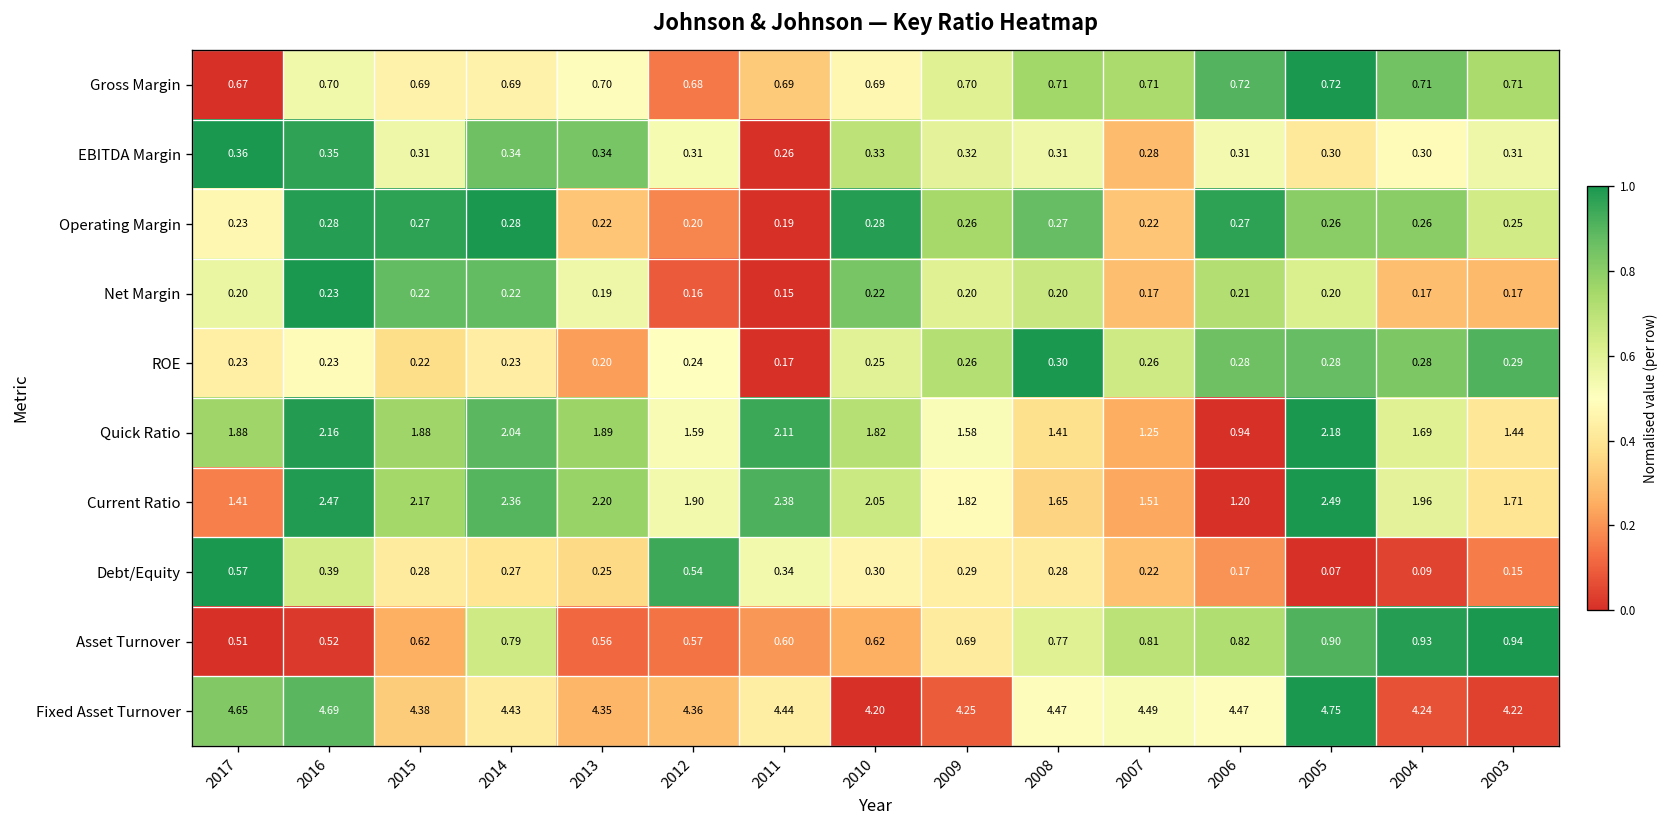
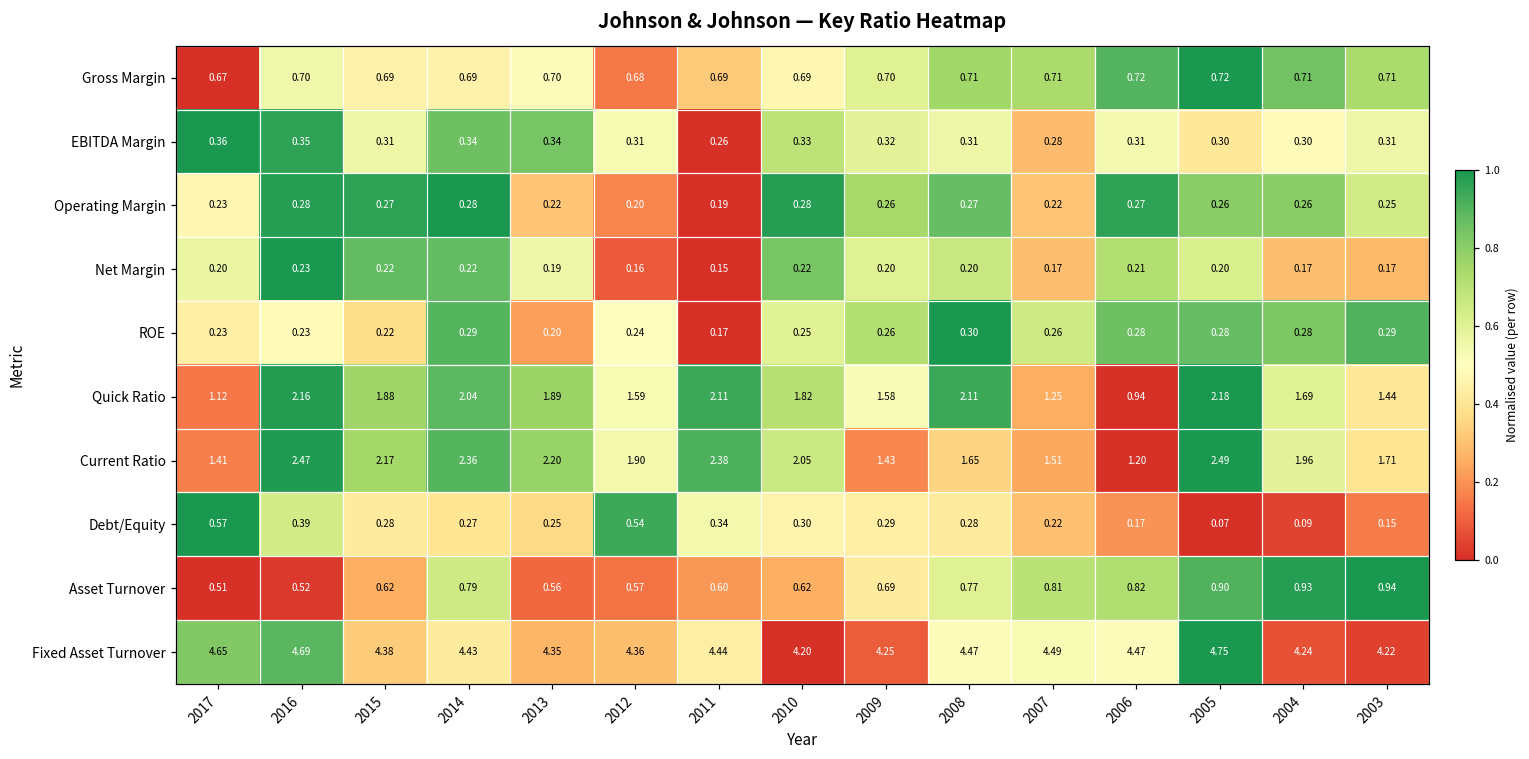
  {
    "Gross Margin": {
      "2017": 0.67,
      "2016": 0.70,
      "2015": 0.69,
      "2014": 0.69,
      "2013": 0.70,
      "2012": 0.68,
      "2011": 0.69,
      "2010": 0.69,
      "2009": 0.70,
      "2008": 0.71,
      "2007": 0.71,
      "2006": 0.72,
      "2005": 0.72,
      "2004": 0.71,
      "2003": 0.71
    },
    "EBITDA Margin": {
      "2017": 0.36,
      "2016": 0.35,
      "2015": 0.31,
      "2014": 0.34,
      "2013": 0.34,
      "2012": 0.31,
      "2011": 0.26,
      "2010": 0.33,
      "2009": 0.32,
      "2008": 0.31,
      "2007": 0.28,
      "2006": 0.31,
      "2005": 0.30,
      "2004": 0.30,
      "2003": 0.31
    },
    "Operating Margin": {
      "2017": 0.23,
      "2016": 0.28,
      "2015": 0.27,
      "2014": 0.28,
      "2013": 0.22,
      "2012": 0.20,
      "2011": 0.19,
      "2010": 0.28,
      "2009": 0.26,
      "2008": 0.27,
      "2007": 0.22,
      "2006": 0.27,
      "2005": 0.26,
      "2004": 0.26,
      "2003": 0.25
    },
    "Net Margin": {
      "2017": 0.20,
      "2016": 0.23,
      "2015": 0.22,
      "2014": 0.22,
      "2013": 0.19,
      "2012": 0.16,
      "2011": 0.15,
      "2010": 0.22,
      "2009": 0.20,
      "2008": 0.20,
      "2007": 0.17,
      "2006": 0.21,
      "2005": 0.20,
      "2004": 0.17,
      "2003": 0.17
    },
    "ROE": {
      "2017": 0.23,
      "2016": 0.23,
      "2015": 0.22,
-     "2014": 0.23,
+     "2014": 0.29,
      "2013": 0.20,
      "2012": 0.24,
      "2011": 0.17,
      "2010": 0.25,
      "2009": 0.26,
      "2008": 0.30,
      "2007": 0.26,
      "2006": 0.28,
      "2005": 0.28,
      "2004": 0.28,
      "2003": 0.29
    },
    "Quick Ratio": {
-     "2017": 1.88,
+     "2017": 1.12,
      "2016": 2.16,
      "2015": 1.88,
      "2014": 2.04,
      "2013": 1.89,
      "2012": 1.59,
      "2011": 2.11,
      "2010": 1.82,
      "2009": 1.58,
-     "2008": 1.41,
+     "2008": 2.11,
      "2007": 1.25,
      "2006": 0.94,
      "2005": 2.18,
      "2004": 1.69,
      "2003": 1.44
    },
    "Current Ratio": {
      "2017": 1.41,
      "2016": 2.47,
      "2015": 2.17,
      "2014": 2.36,
      "2013": 2.20,
      "2012": 1.90,
      "2011": 2.38,
      "2010": 2.05,
-     "2009": 1.82,
+     "2009": 1.43,
      "2008": 1.65,
      "2007": 1.51,
      "2006": 1.20,
      "2005": 2.49,
      "2004": 1.96,
      "2003": 1.71
    },
    "Debt/Equity": {
      "2017": 0.57,
      "2016": 0.39,
      "2015": 0.28,
      "2014": 0.27,
      "2013": 0.25,
      "2012": 0.54,
      "2011": 0.34,
      "2010": 0.30,
      "2009": 0.29,
      "2008": 0.28,
      "2007": 0.22,
      "2006": 0.17,
      "2005": 0.07,
      "2004": 0.09,
      "2003": 0.15
    },
    "Asset Turnover": {
      "2017": 0.51,
      "2016": 0.52,
      "2015": 0.62,
      "2014": 0.79,
      "2013": 0.56,
      "2012": 0.57,
      "2011": 0.60,
      "2010": 0.62,
      "2009": 0.69,
      "2008": 0.77,
      "2007": 0.81,
      "2006": 0.82,
      "2005": 0.90,
      "2004": 0.93,
      "2003": 0.94
    },
    "Fixed Asset Turnover": {
      "2017": 4.65,
      "2016": 4.69,
      "2015": 4.38,
      "2014": 4.43,
      "2013": 4.35,
      "2012": 4.36,
      "2011": 4.44,
      "2010": 4.20,
      "2009": 4.25,
      "2008": 4.47,
      "2007": 4.49,
      "2006": 4.47,
      "2005": 4.75,
      "2004": 4.24,
      "2003": 4.22
    }
  }
